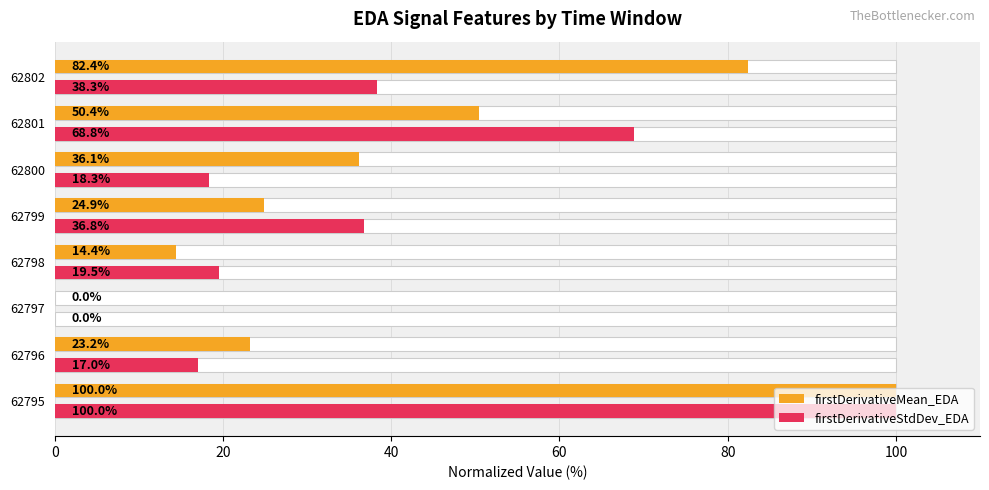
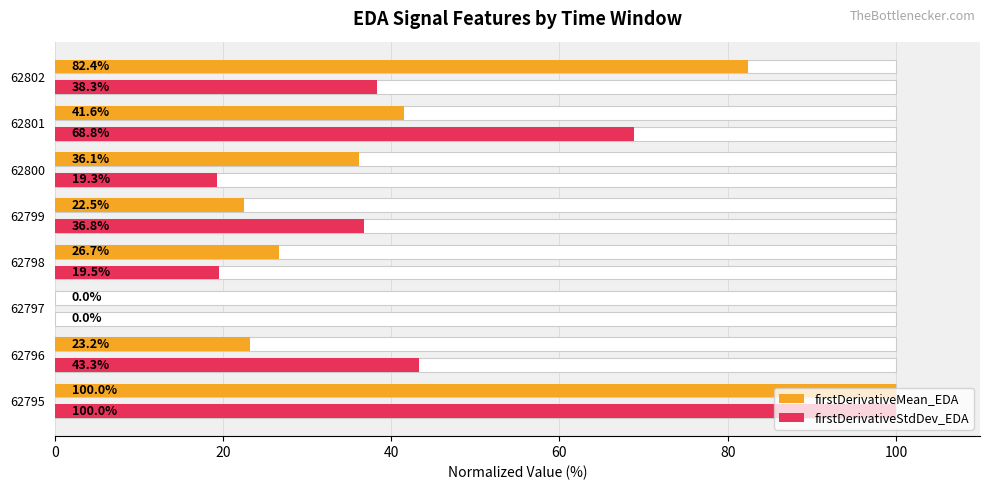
  {
    "firstDerivativeMean_EDA": {
-     "62801": "50.4%",
-     "62799": "24.9%",
-     "62798": "14.4%",
+     "62801": "41.6%",
+     "62799": "22.5%",
+     "62798": "26.7%",
      "62797": "0.0%"
    },
    "firstDerivativeStdDev_EDA": {
-     "62800": "18.3%",
+     "62800": "19.3%",
      "62797": "0.0%",
-     "62796": "17.0%"
+     "62796": "43.3%"
    }
  }
